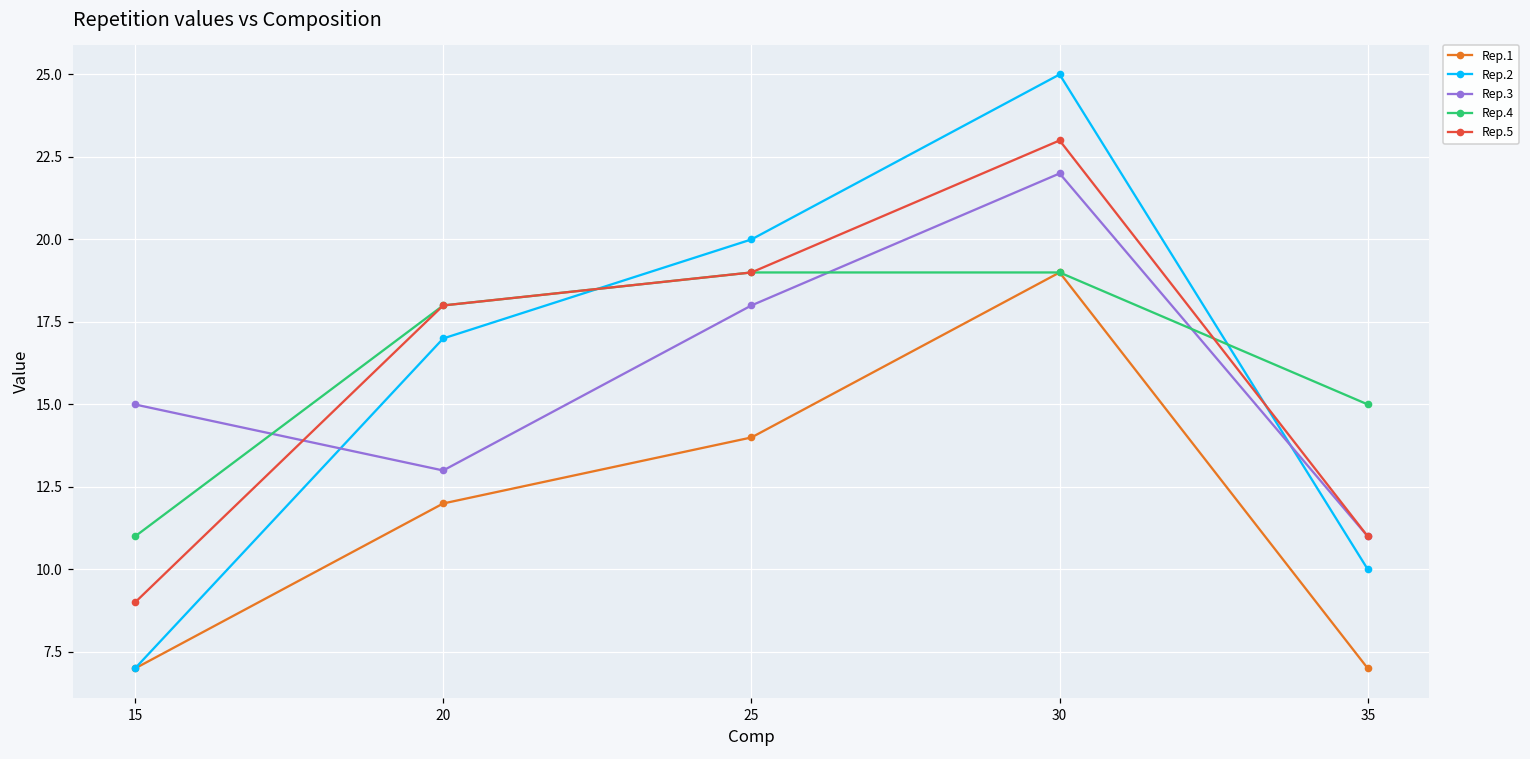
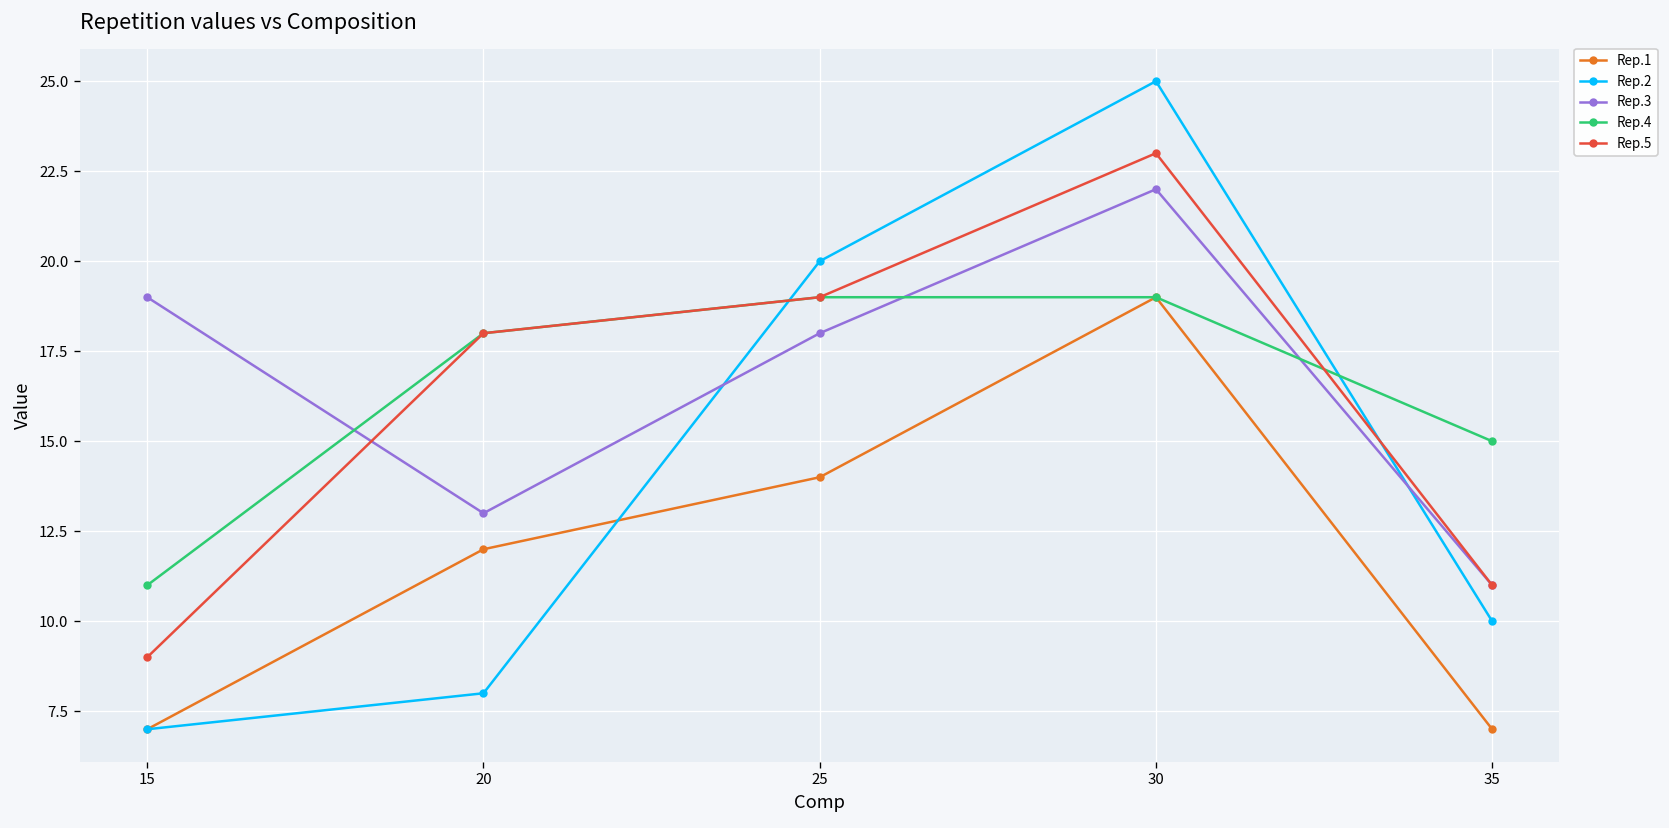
  {
    "Rep.2": {
-     "20": 17,
+     "20": 8,
      "25": 20,
      "30": 25,
      "35": 10
    },
    "Rep.3": {
-     "15": 15,
+     "15": 19,
      "20": 13,
      "25": 18,
      "30": 22
    },
    "Rep.4": {
      "15": 11,
      "35": 15
    }
  }
